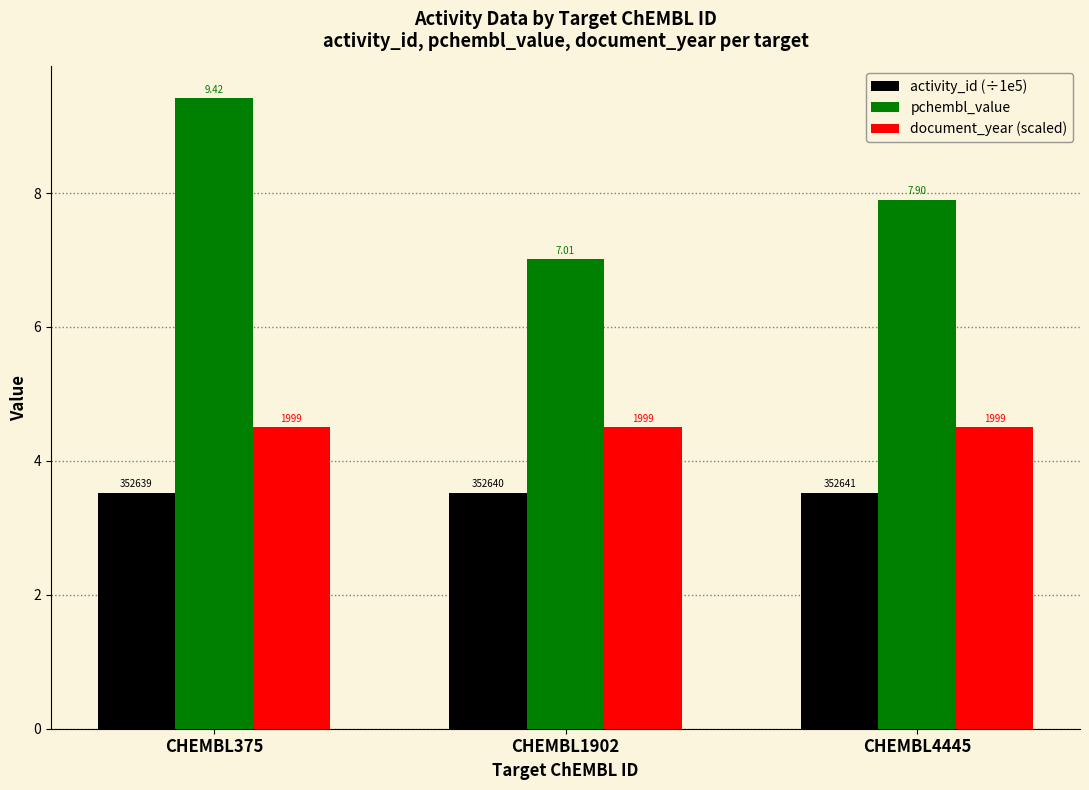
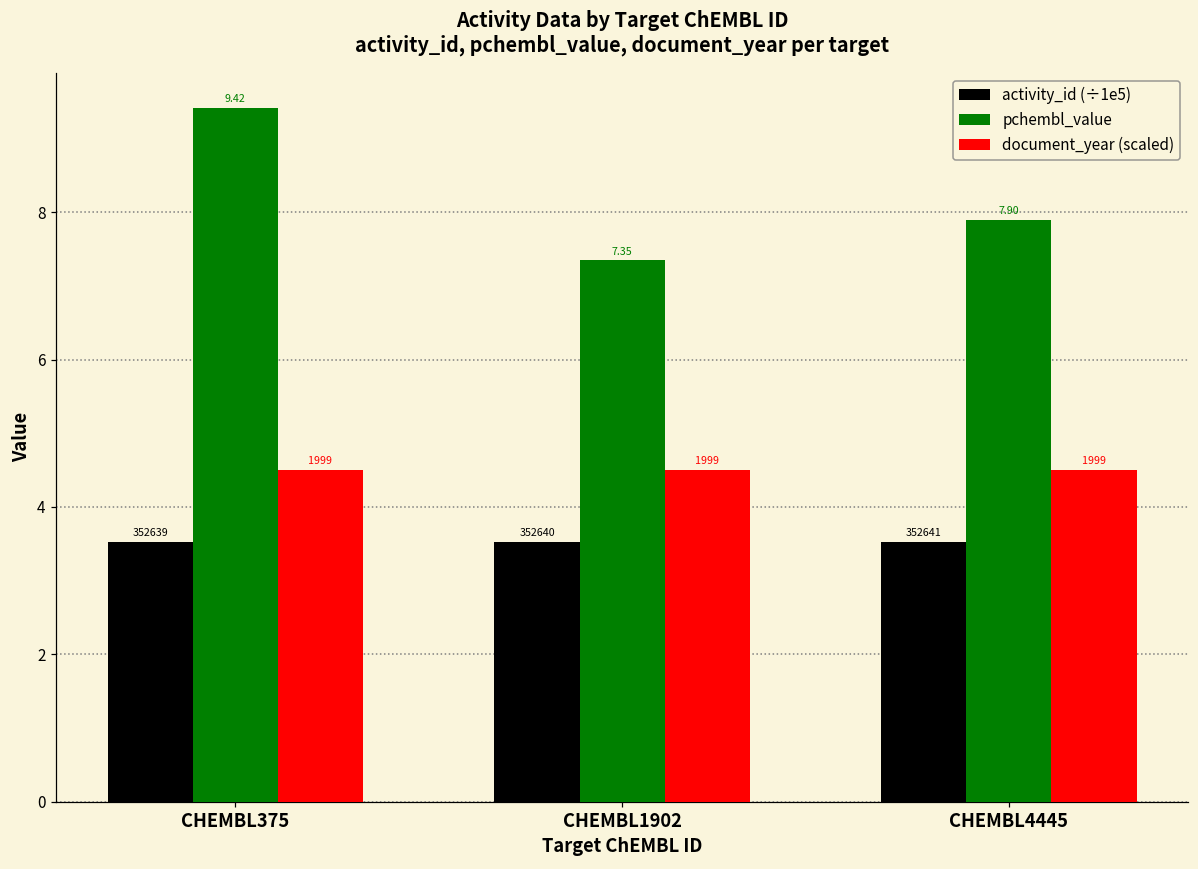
  {
    "pchembl_value": {
      "CHEMBL375": 9.42,
-     "CHEMBL1902": 7.01,
+     "CHEMBL1902": 7.35,
      "CHEMBL4445": 7.90
    }
  }
